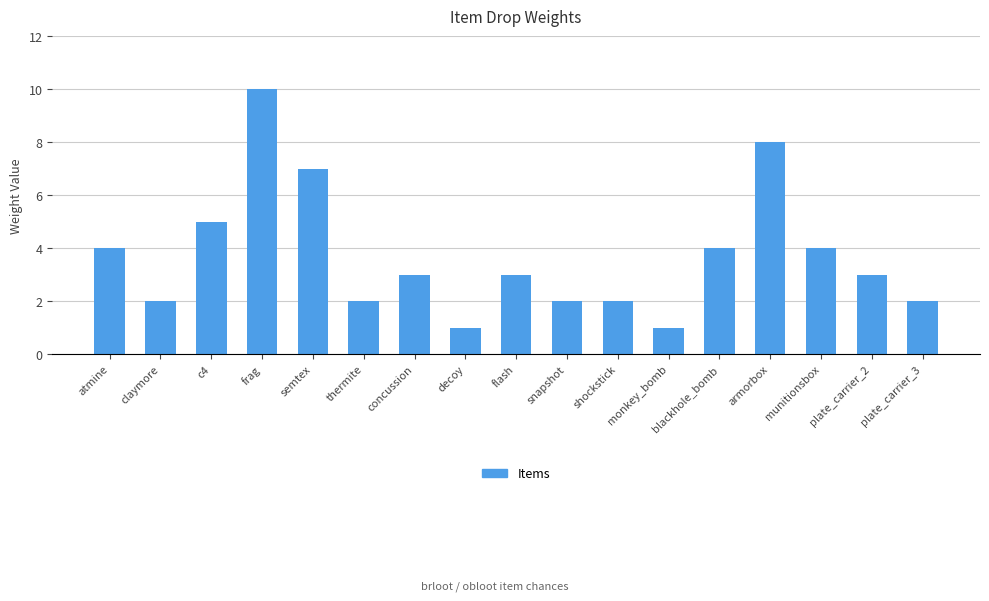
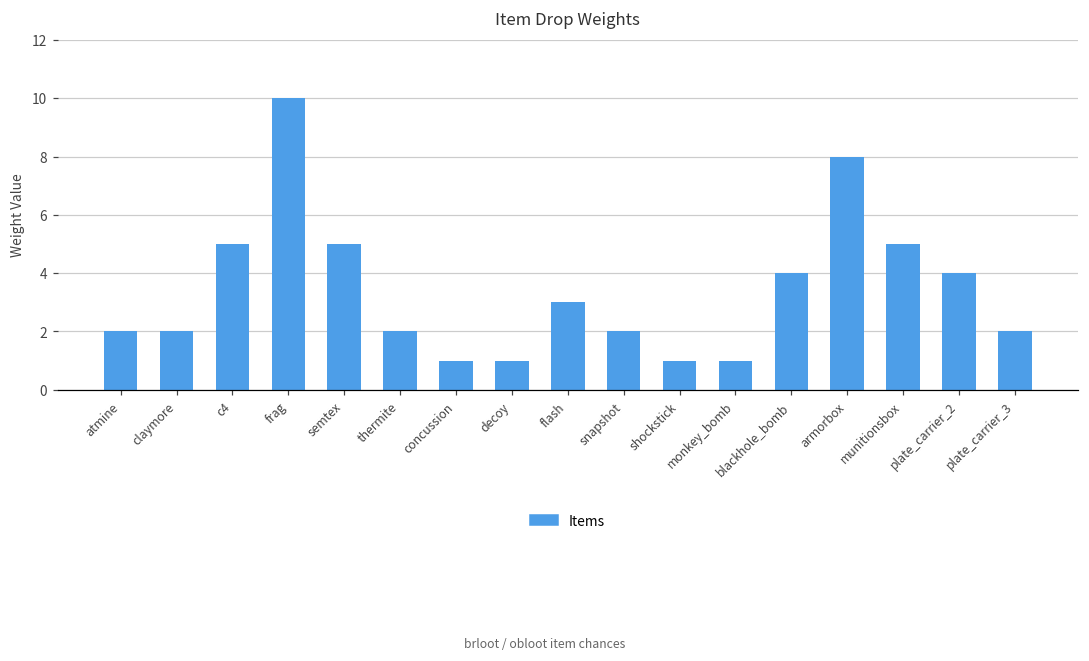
  {
-   "atmine": 4,
+   "atmine": 2,
    "claymore": 2,
    "c4": 5,
    "frag": 10,
-   "semtex": 7,
+   "semtex": 5,
    "thermite": 2,
-   "concussion": 3,
+   "concussion": 1,
    "decoy": 1,
    "flash": 3,
    "snapshot": 2,
-   "shockstick": 2,
+   "shockstick": 1,
    "monkey_bomb": 1,
    "blackhole_bomb": 4,
    "armorbox": 8,
-   "munitionsbox": 4,
-   "plate_carrier_2": 3,
+   "munitionsbox": 5,
+   "plate_carrier_2": 4,
    "plate_carrier_3": 2
  }
